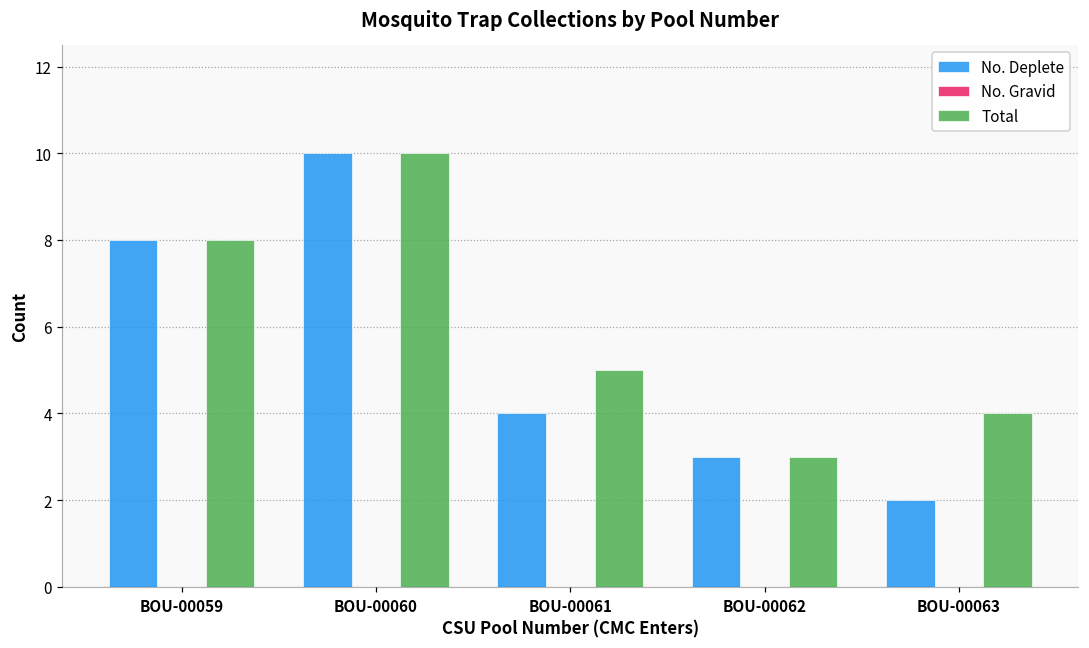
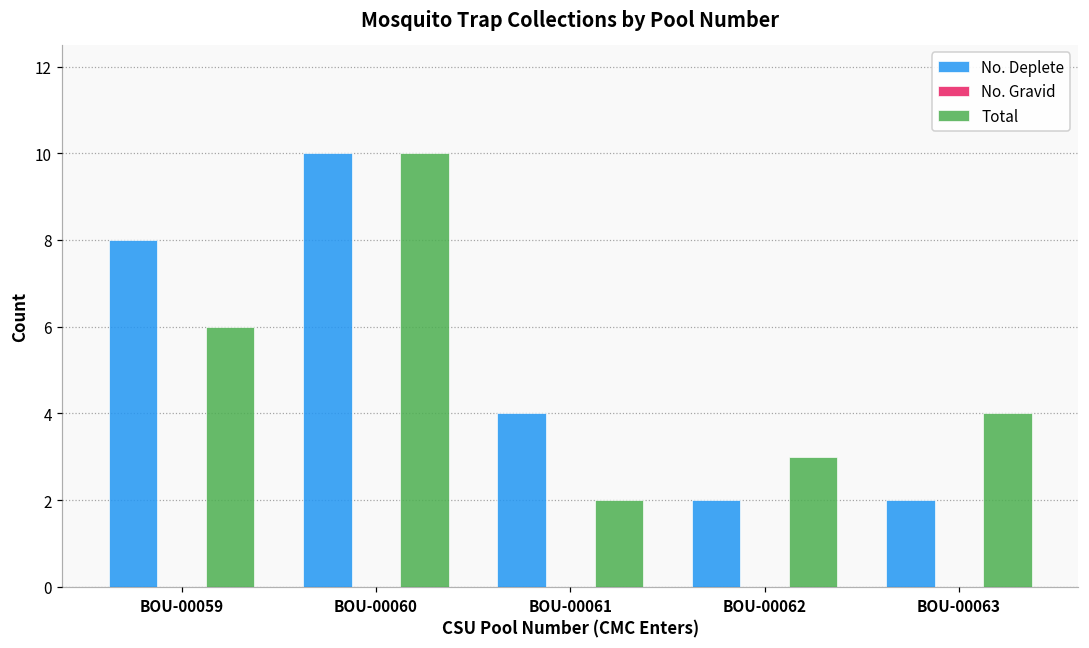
  {
    "No. Deplete": {
      "BOU-00059": 8,
      "BOU-00060": 10,
      "BOU-00061": 4,
-     "BOU-00062": 3,
+     "BOU-00062": 2,
      "BOU-00063": 2
    },
    "No. Gravid": {
      "BOU-00059": 0,
      "BOU-00060": 0,
      "BOU-00061": 0,
      "BOU-00062": 0,
      "BOU-00063": 0
    },
    "Total": {
-     "BOU-00059": 8,
+     "BOU-00059": 6,
      "BOU-00060": 10,
-     "BOU-00061": 5,
+     "BOU-00061": 2,
      "BOU-00062": 3,
      "BOU-00063": 4
    }
  }
